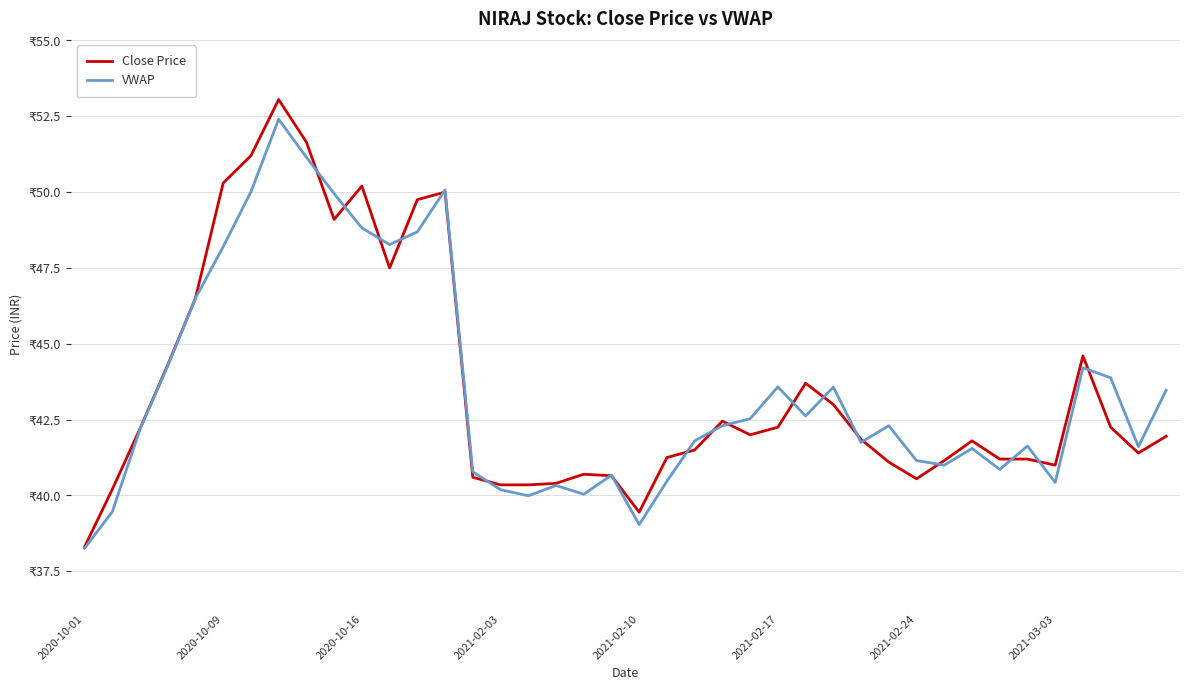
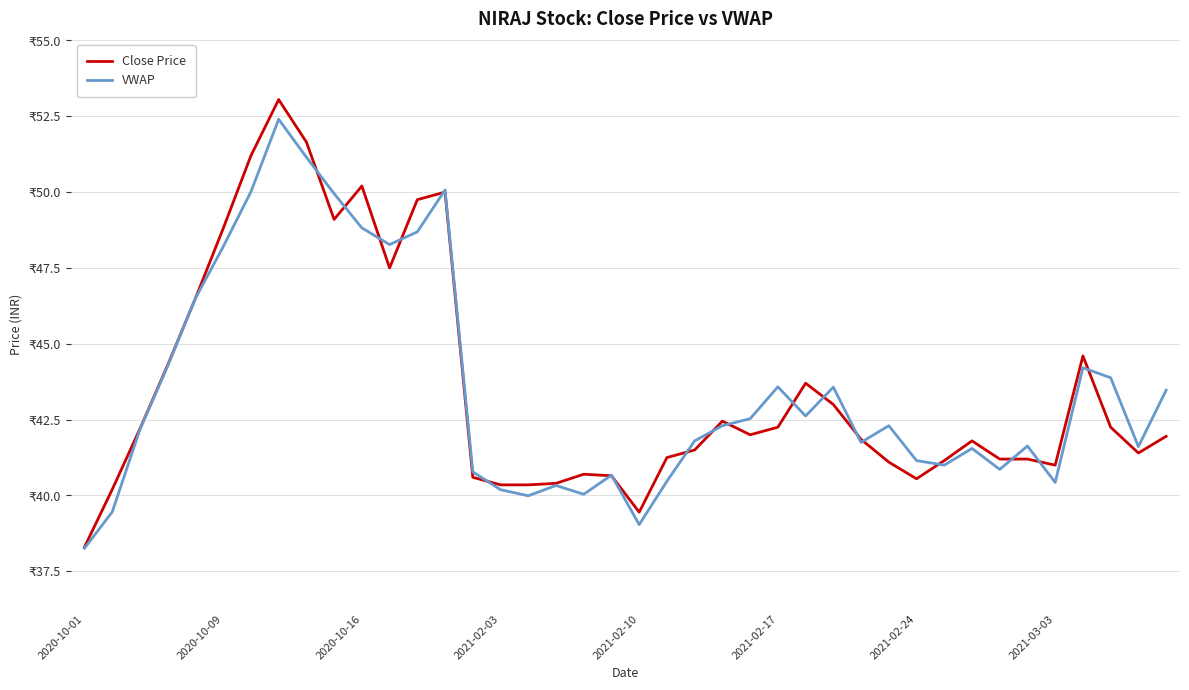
  {
    "Close Price": {
-     "2020-10-09": "₹50.3",
+     "2020-10-09": "₹48.8",
      "2020-10-16": "₹50.2",
      "2021-02-03": "₹40.4",
      "2021-02-10": "₹39.5",
      "2021-02-17": "₹42.3",
      "2021-02-24": "₹40.6",
      "2021-03-03": "₹41.0"
    },
    "VWAP": {
      "2020-10-09": "₹48.2",
      "2020-10-16": "₹48.8",
      "2021-02-03": "₹40.2",
      "2021-02-10": "₹39.0",
      "2021-02-17": "₹43.6",
      "2021-02-24": "₹41.2",
      "2021-03-03": "₹40.4"
    }
  }
